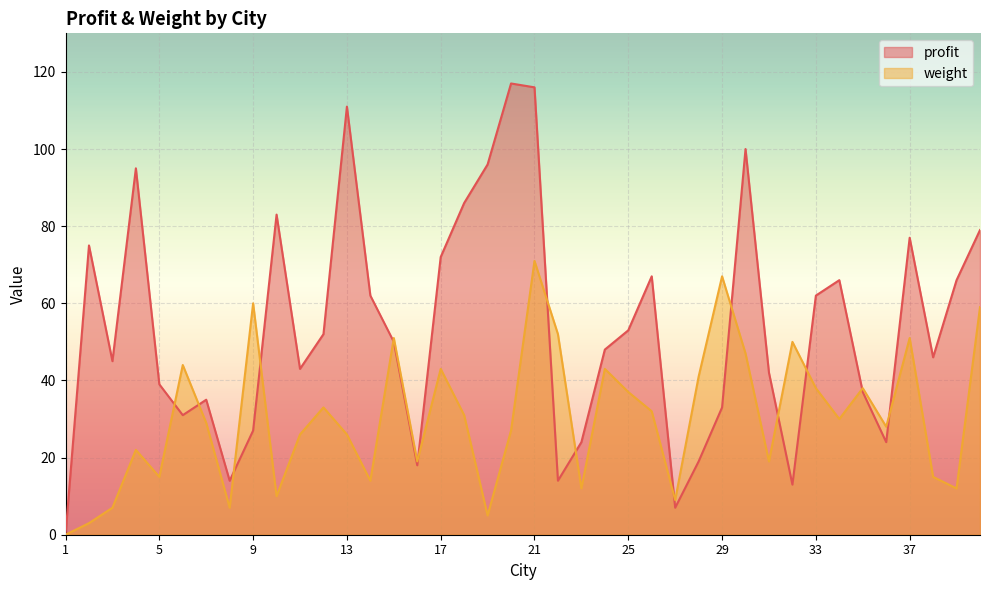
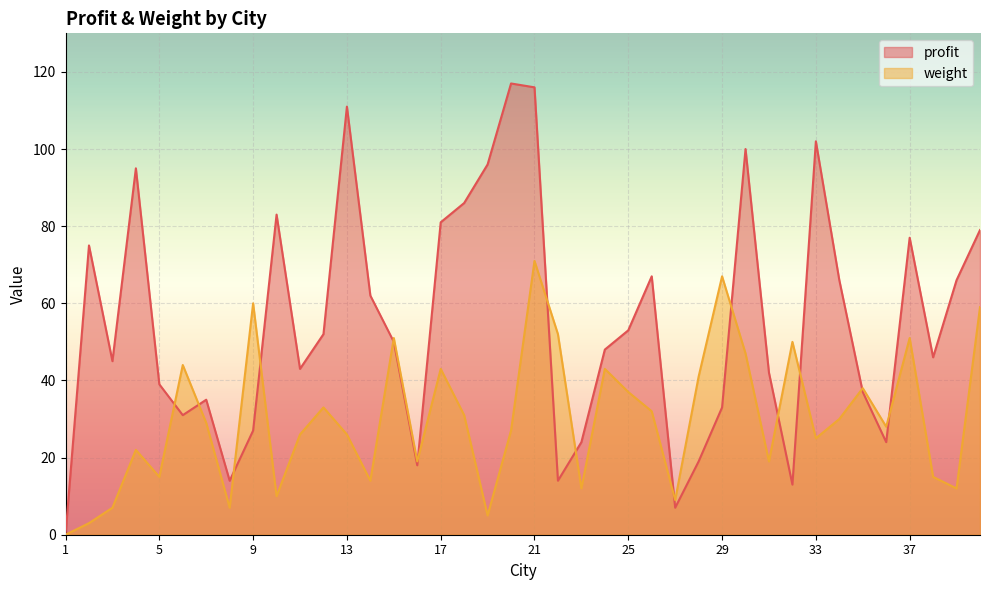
  {
    "profit": {
      "5": 39,
      "9": 27,
      "13": 111,
-     "17": 72,
+     "17": 81,
      "21": 116,
      "25": 53,
      "29": 33,
-     "33": 62,
+     "33": 102,
      "37": 77
    },
    "weight": {
      "5": 15,
      "9": 60,
      "13": 26,
      "17": 43,
      "21": 71,
      "25": 37,
      "29": 67,
-     "33": 38,
+     "33": 25,
      "37": 51
    }
  }
